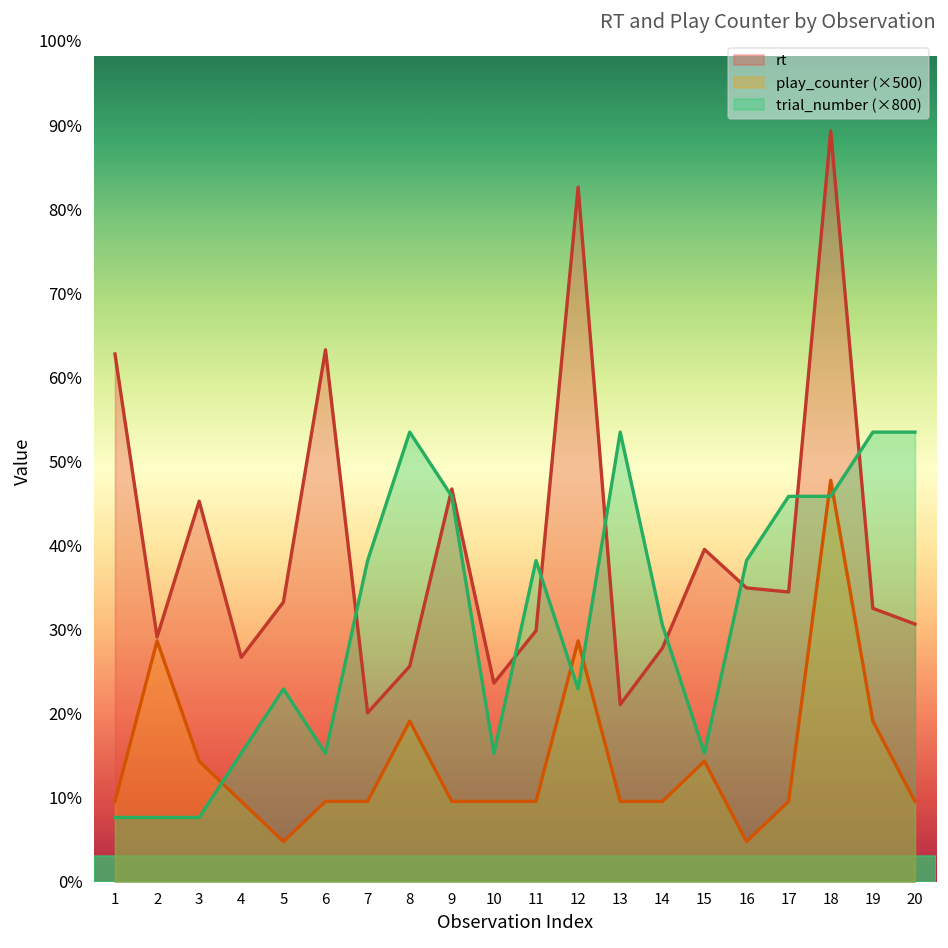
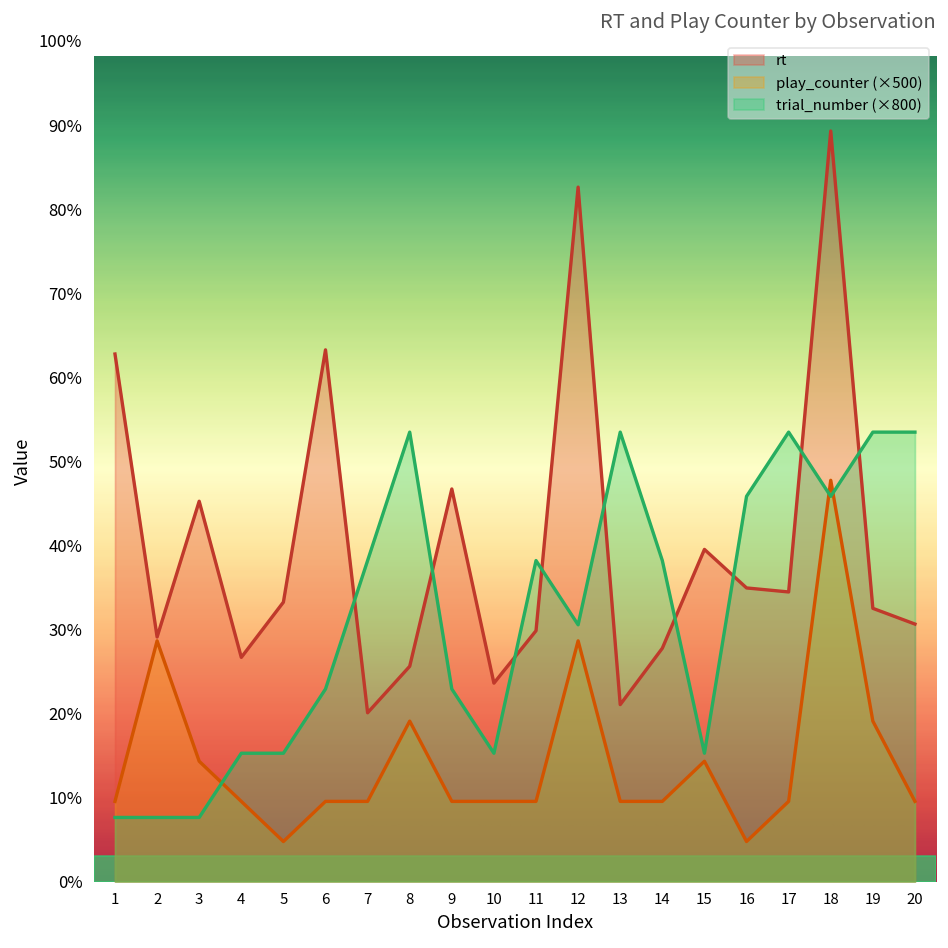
  {
    "trial_number (×800)": {
      "1": "8%",
      "2": "8%",
      "3": "8%",
      "4": "15%",
-     "5": "23%",
-     "6": "15%",
+     "5": "15%",
+     "6": "23%",
      "7": "38%",
      "8": "53%",
-     "9": "46%",
+     "9": "23%",
      "10": "15%",
      "11": "38%",
-     "12": "23%",
+     "12": "31%",
      "13": "53%",
-     "14": "31%",
+     "14": "38%",
      "15": "15%",
-     "16": "38%",
-     "17": "46%",
+     "16": "46%",
+     "17": "53%",
      "18": "46%",
      "19": "53%",
      "20": "53%"
    }
  }
